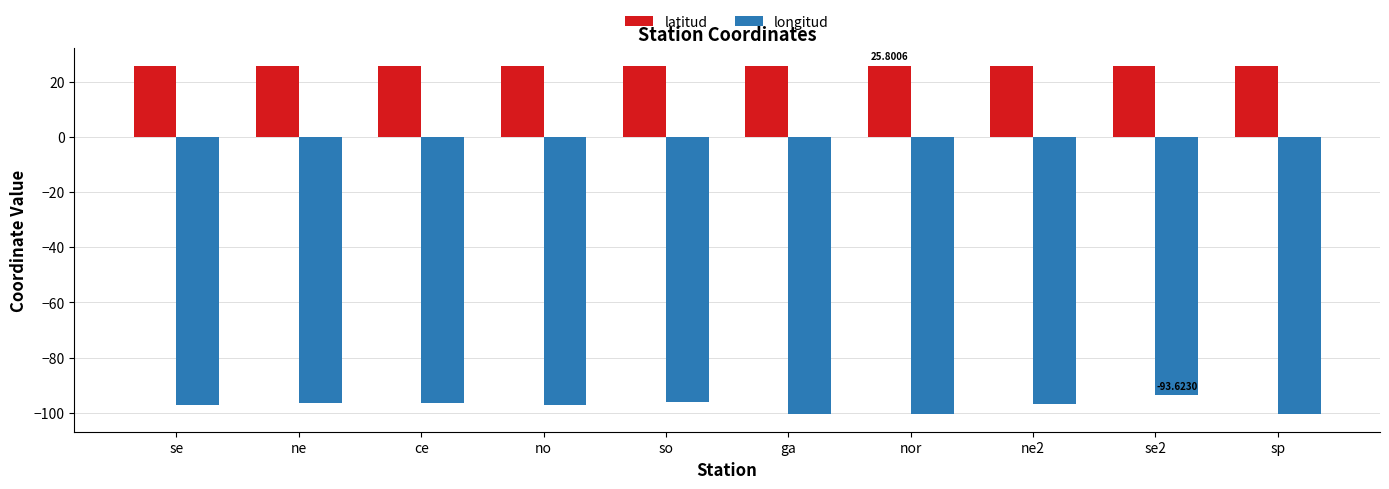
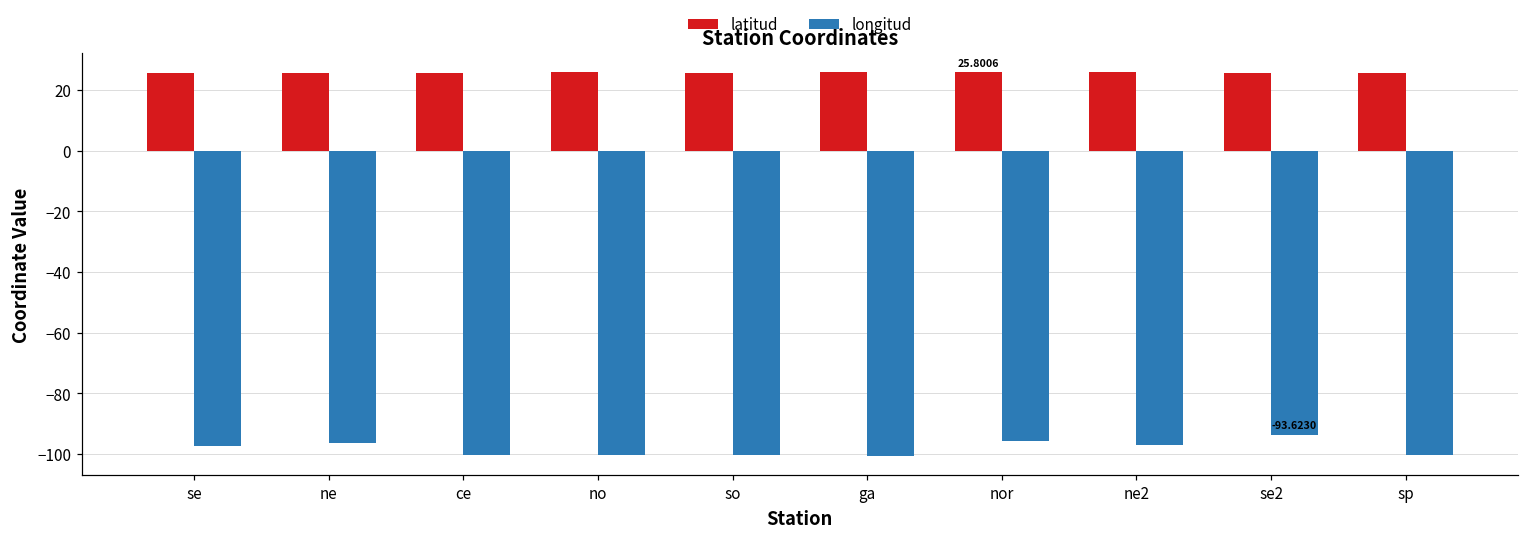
  {
    "latitud": {
      "nor": 25.8006
    },
    "longitud": {
      "se": -97,
      "ne": -96,
-     "ce": -97,
-     "no": -97,
-     "so": -96,
+     "ce": -100,
+     "no": -100,
+     "so": -100,
      "ga": -101,
-     "nor": -100,
+     "nor": -96,
      "ne2": -97,
      "sp": -100
    }
  }
